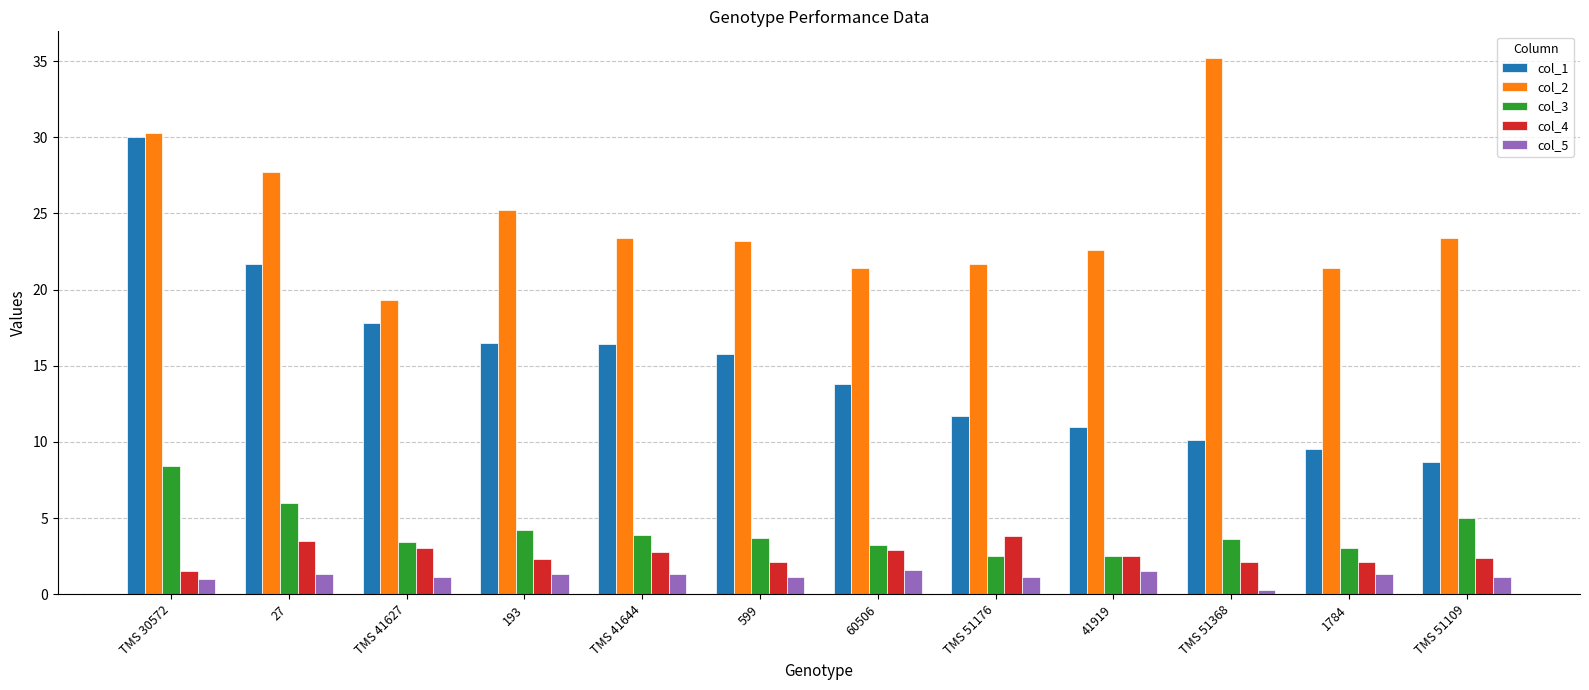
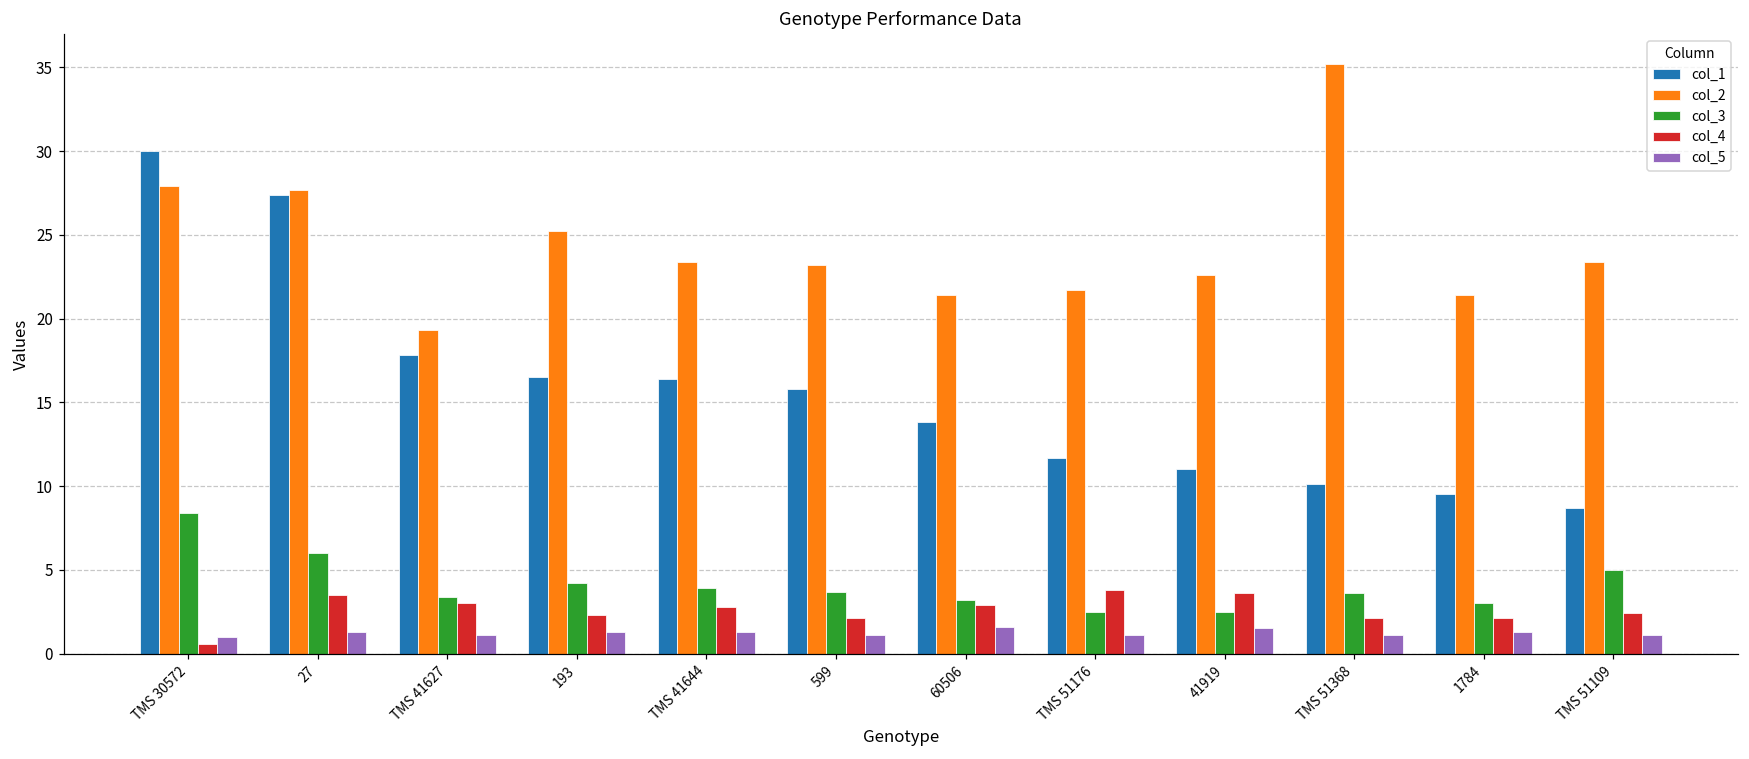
  {
    "col_1": {
      "TMS 30572": 30.0,
-     "27": 21.7,
+     "27": 27.4,
      "TMS 41627": 17.8,
      "193": 16.5,
      "TMS 41644": 16.4,
      "599": 15.8,
      "60506": 13.8,
      "TMS 51176": 11.7,
      "41919": 11.0,
      "TMS 51368": 10.1,
      "1784": 9.5,
      "TMS 51109": 8.7
    },
    "col_2": {
-     "TMS 30572": 30.3,
+     "TMS 30572": 27.9,
      "27": 27.7,
      "TMS 41627": 19.3,
      "193": 25.2,
      "TMS 41644": 23.4,
      "599": 23.2,
      "60506": 21.4,
      "TMS 51176": 21.7,
      "41919": 22.6,
      "TMS 51368": 35.2,
      "1784": 21.4,
      "TMS 51109": 23.4
    },
    "col_3": {
      "TMS 30572": 8.4,
      "27": 6.0,
      "TMS 41627": 3.4,
      "193": 4.2,
      "TMS 41644": 3.9,
      "599": 3.7,
      "60506": 3.2,
      "TMS 51176": 2.5,
      "41919": 2.5,
      "TMS 51368": 3.6,
      "1784": 3.0,
      "TMS 51109": 5.0
    },
    "col_4": {
-     "TMS 30572": 1.5,
+     "TMS 30572": 0.6,
      "27": 3.5,
      "TMS 41627": 3.0,
      "193": 2.3,
      "TMS 41644": 2.8,
      "599": 2.1,
      "60506": 2.9,
      "TMS 51176": 3.8,
-     "41919": 2.5,
+     "41919": 3.6,
      "TMS 51368": 2.1,
      "1784": 2.1,
      "TMS 51109": 2.4
    },
    "col_5": {
      "TMS 30572": 1.0,
      "27": 1.3,
      "TMS 41627": 1.1,
      "193": 1.3,
      "TMS 41644": 1.3,
      "599": 1.1,
      "60506": 1.6,
      "TMS 51176": 1.1,
      "41919": 1.5,
-     "TMS 51368": 0.3,
+     "TMS 51368": 1.1,
      "1784": 1.3,
      "TMS 51109": 1.1
    }
  }
